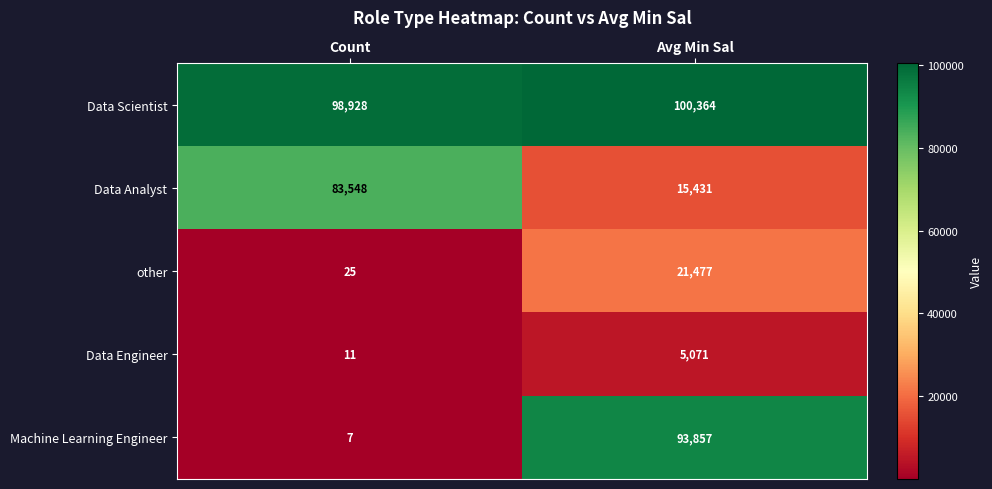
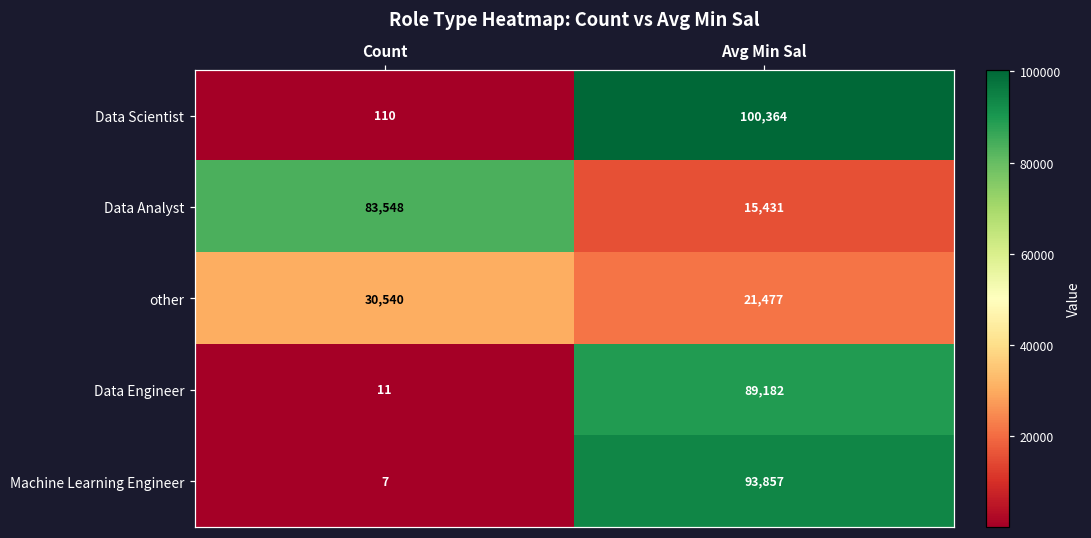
  {
    "Data Scientist": {
-     "Count": "98,928",
+     "Count": "110",
      "Avg Min Sal": "100,364"
    },
    "Data Analyst": {
      "Count": "83,548",
      "Avg Min Sal": "15,431"
    },
    "other": {
-     "Count": "25",
+     "Count": "30,540",
      "Avg Min Sal": "21,477"
    },
    "Data Engineer": {
      "Count": "11",
-     "Avg Min Sal": "5,071"
+     "Avg Min Sal": "89,182"
    },
    "Machine Learning Engineer": {
      "Count": "7",
      "Avg Min Sal": "93,857"
    }
  }
